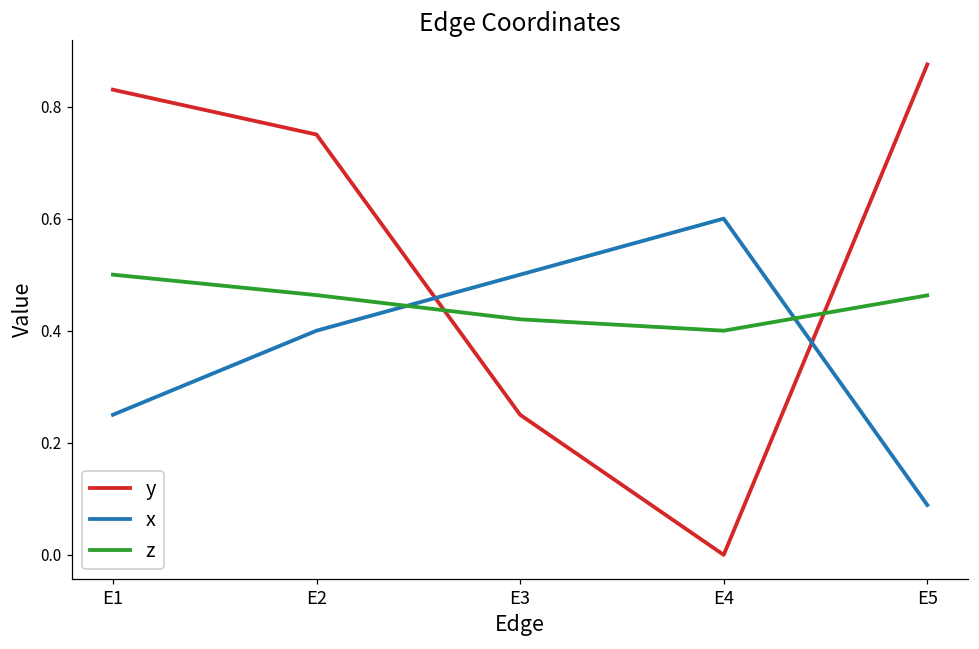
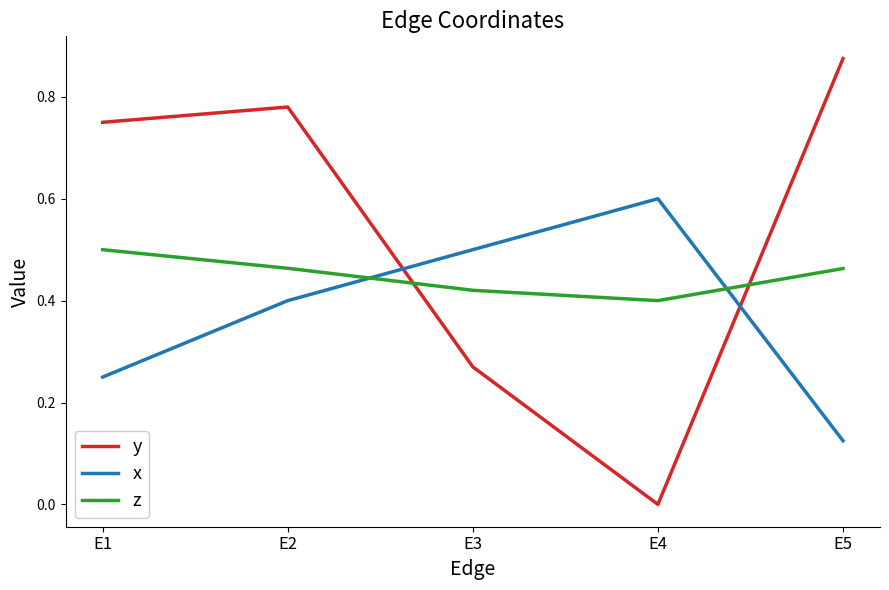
  {
    "y": {
-     "E1": 0.83,
-     "E2": 0.75,
-     "E3": 0.25,
+     "E1": 0.75,
+     "E2": 0.78,
+     "E3": 0.27,
      "E4": 0.00,
      "E5": 0.88
    },
    "x": {
      "E1": 0.25,
      "E2": 0.40,
      "E3": 0.50,
      "E4": 0.60,
-     "E5": 0.09
+     "E5": 0.13
    },
    "z": {
      "E1": 0.50,
      "E2": 0.46,
      "E3": 0.42,
      "E4": 0.40,
      "E5": 0.46
    }
  }
